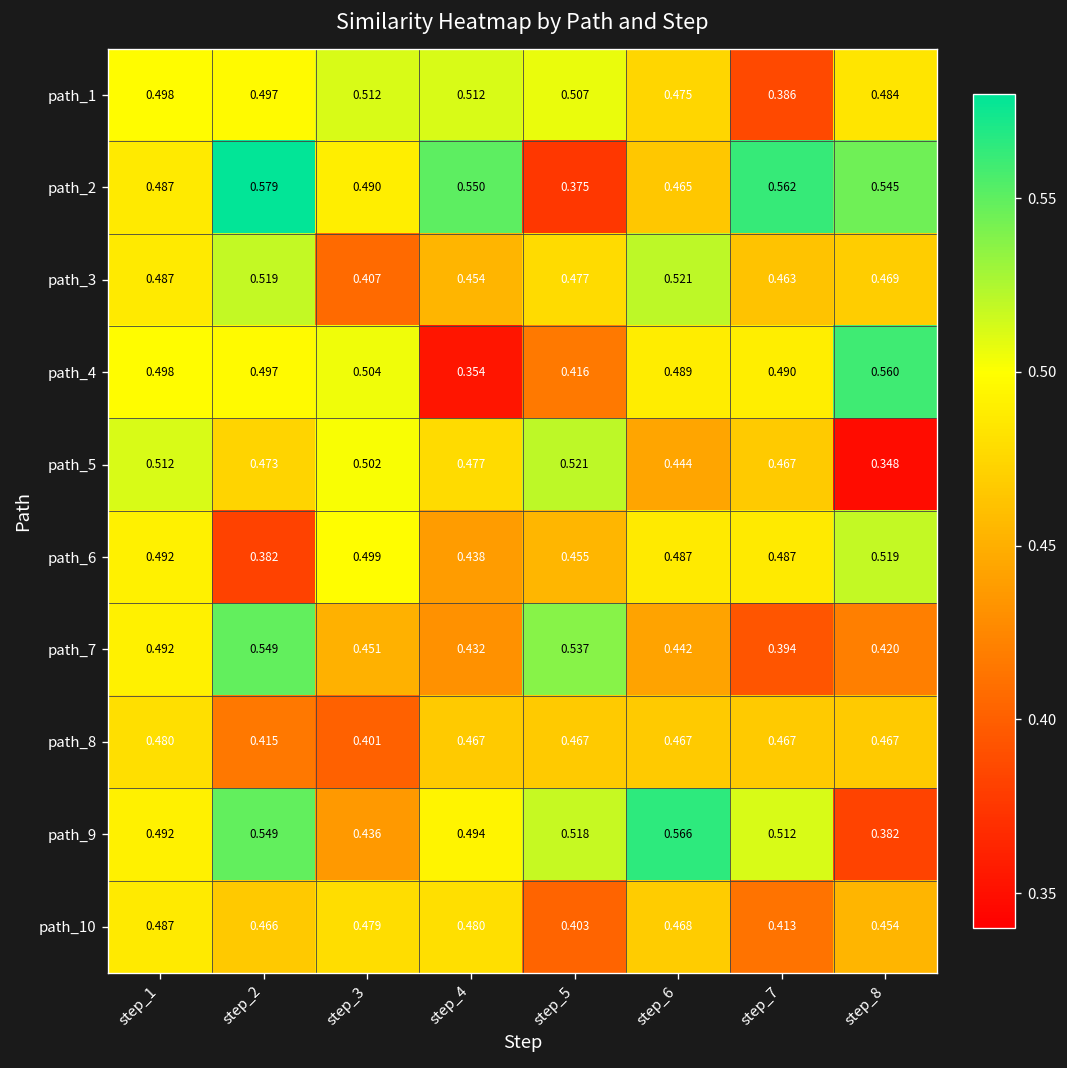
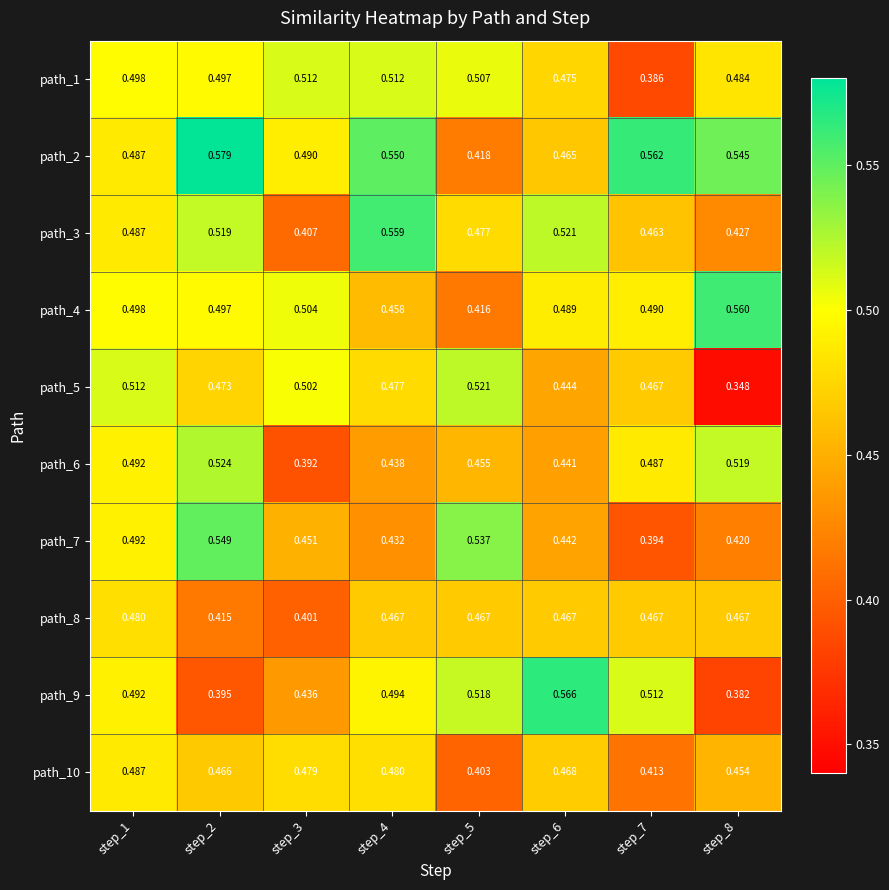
  {
    "path_1": {
      "step_1": 0.498,
      "step_2": 0.497,
      "step_3": 0.512,
      "step_4": 0.512,
      "step_5": 0.507,
      "step_6": 0.475,
      "step_7": 0.386,
      "step_8": 0.484
    },
    "path_2": {
      "step_1": 0.487,
      "step_2": 0.579,
      "step_3": 0.490,
      "step_4": 0.550,
-     "step_5": 0.375,
+     "step_5": 0.418,
      "step_6": 0.465,
      "step_7": 0.562,
      "step_8": 0.545
    },
    "path_3": {
      "step_1": 0.487,
      "step_2": 0.519,
      "step_3": 0.407,
-     "step_4": 0.454,
+     "step_4": 0.559,
      "step_5": 0.477,
      "step_6": 0.521,
      "step_7": 0.463,
-     "step_8": 0.469
+     "step_8": 0.427
    },
    "path_4": {
      "step_1": 0.498,
      "step_2": 0.497,
      "step_3": 0.504,
-     "step_4": 0.354,
+     "step_4": 0.458,
      "step_5": 0.416,
      "step_6": 0.489,
      "step_7": 0.490,
      "step_8": 0.560
    },
    "path_5": {
      "step_1": 0.512,
      "step_2": 0.473,
      "step_3": 0.502,
      "step_4": 0.477,
      "step_5": 0.521,
      "step_6": 0.444,
      "step_7": 0.467,
      "step_8": 0.348
    },
    "path_6": {
      "step_1": 0.492,
-     "step_2": 0.382,
-     "step_3": 0.499,
+     "step_2": 0.524,
+     "step_3": 0.392,
      "step_4": 0.438,
      "step_5": 0.455,
-     "step_6": 0.487,
+     "step_6": 0.441,
      "step_7": 0.487,
      "step_8": 0.519
    },
    "path_7": {
      "step_1": 0.492,
      "step_2": 0.549,
      "step_3": 0.451,
      "step_4": 0.432,
      "step_5": 0.537,
      "step_6": 0.442,
      "step_7": 0.394,
      "step_8": 0.420
    },
    "path_8": {
      "step_1": 0.480,
      "step_2": 0.415,
      "step_3": 0.401,
      "step_4": 0.467,
      "step_5": 0.467,
      "step_6": 0.467,
      "step_7": 0.467,
      "step_8": 0.467
    },
    "path_9": {
      "step_1": 0.492,
-     "step_2": 0.549,
+     "step_2": 0.395,
      "step_3": 0.436,
      "step_4": 0.494,
      "step_5": 0.518,
      "step_6": 0.566,
      "step_7": 0.512,
      "step_8": 0.382
    },
    "path_10": {
      "step_1": 0.487,
      "step_2": 0.466,
      "step_3": 0.479,
      "step_4": 0.480,
      "step_5": 0.403,
      "step_6": 0.468,
      "step_7": 0.413,
      "step_8": 0.454
    }
  }
